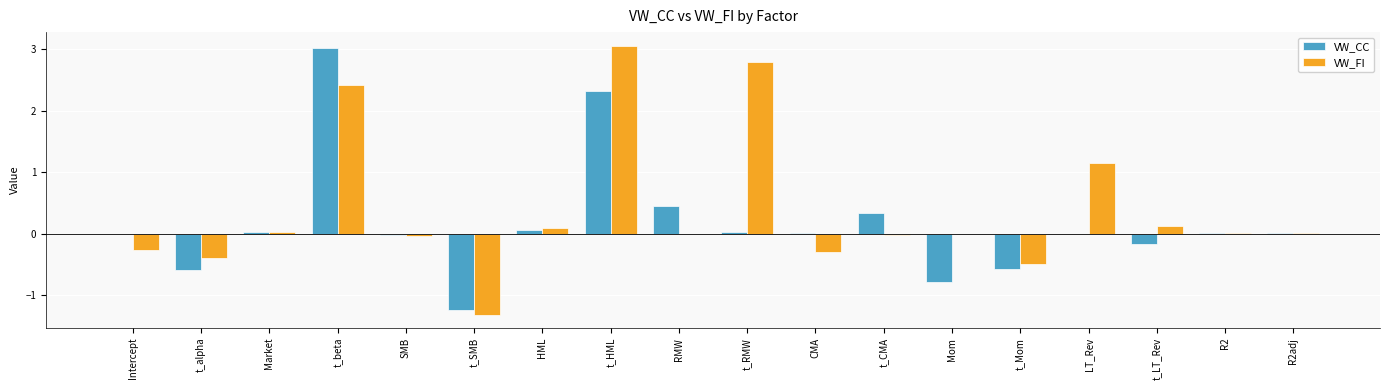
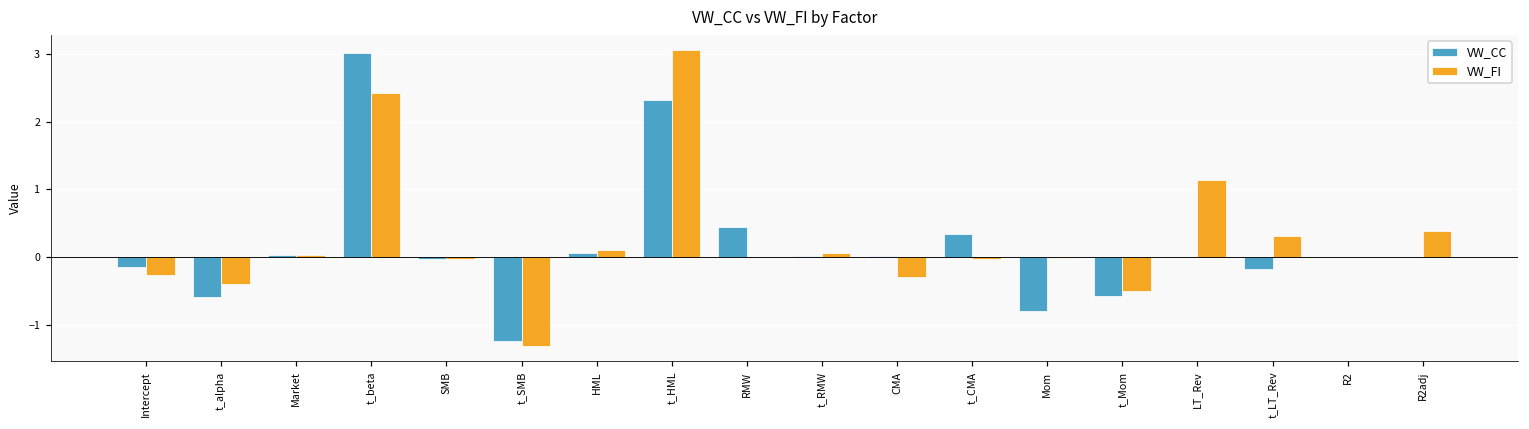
  {
    "VW_CC": {
-     "Intercept": 0.0,
+     "Intercept": -0.1,
      "t_alpha": -0.6,
      "t_beta": 3.0,
      "t_SMB": -1.2,
      "HML": 0.1,
      "t_HML": 2.3,
      "RMW": 0.5,
      "t_CMA": 0.3,
      "Mom": -0.8,
      "t_Mom": -0.6,
      "t_LT_Rev": -0.2
    },
    "VW_FI": {
      "Intercept": -0.3,
      "t_alpha": -0.4,
      "t_beta": 2.4,
      "t_SMB": -1.3,
      "HML": 0.1,
      "t_HML": 3.1,
-     "t_RMW": 2.8,
+     "t_RMW": 0.1,
      "CMA": -0.3,
      "t_Mom": -0.5,
      "LT_Rev": 1.1,
-     "t_LT_Rev": 0.1,
-     "R2adj": 0.0
+     "t_LT_Rev": 0.3,
+     "R2adj": 0.4
    }
  }
